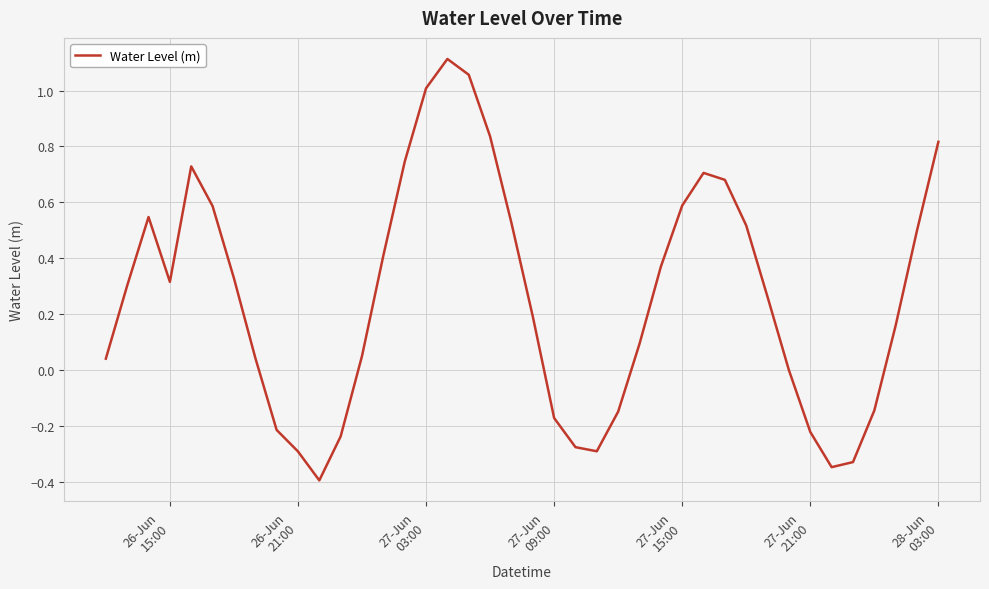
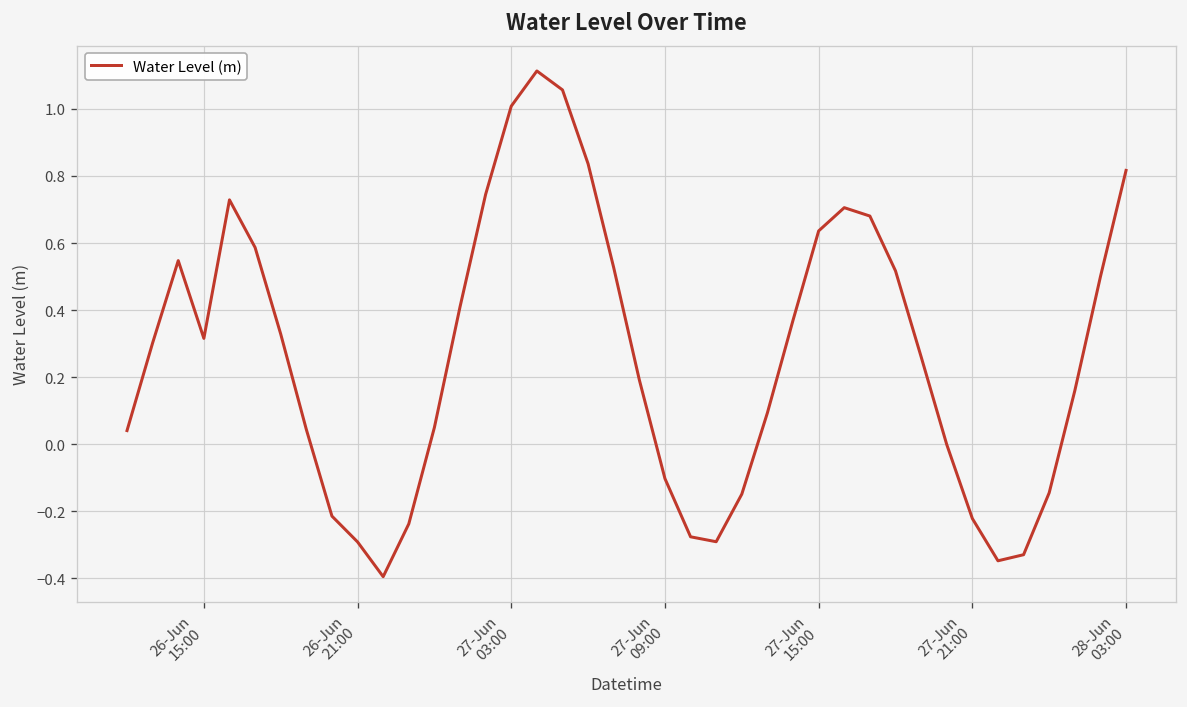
  {
    "26-Jun 15:00": 0.32,
    "26-Jun 21:00": -0.29,
    "27-Jun 03:00": 1.01,
-   "27-Jun 09:00": -0.17,
-   "27-Jun 15:00": 0.59,
+   "27-Jun 09:00": -0.10,
+   "27-Jun 15:00": 0.64,
    "27-Jun 21:00": -0.22,
    "28-Jun 03:00": 0.82
  }
